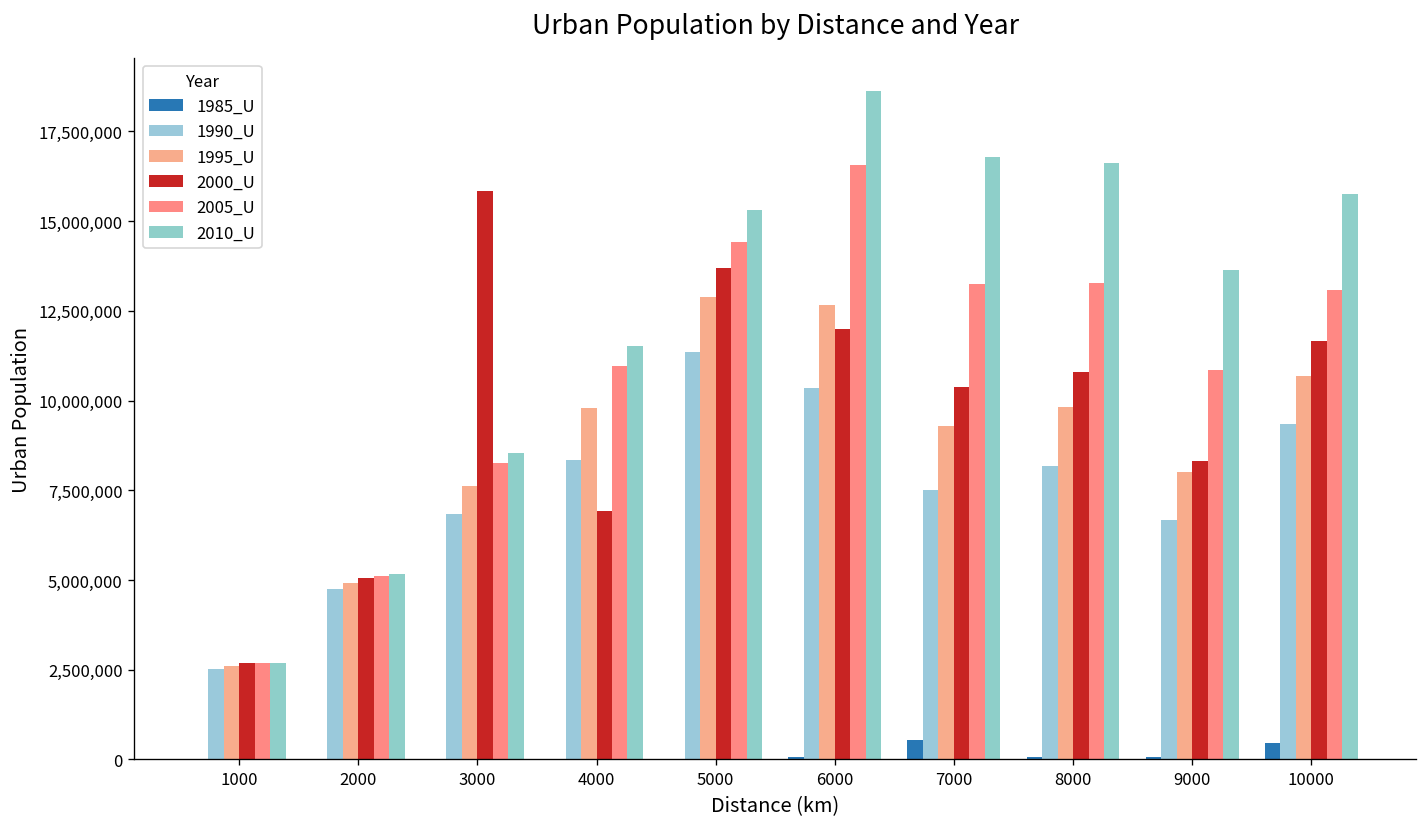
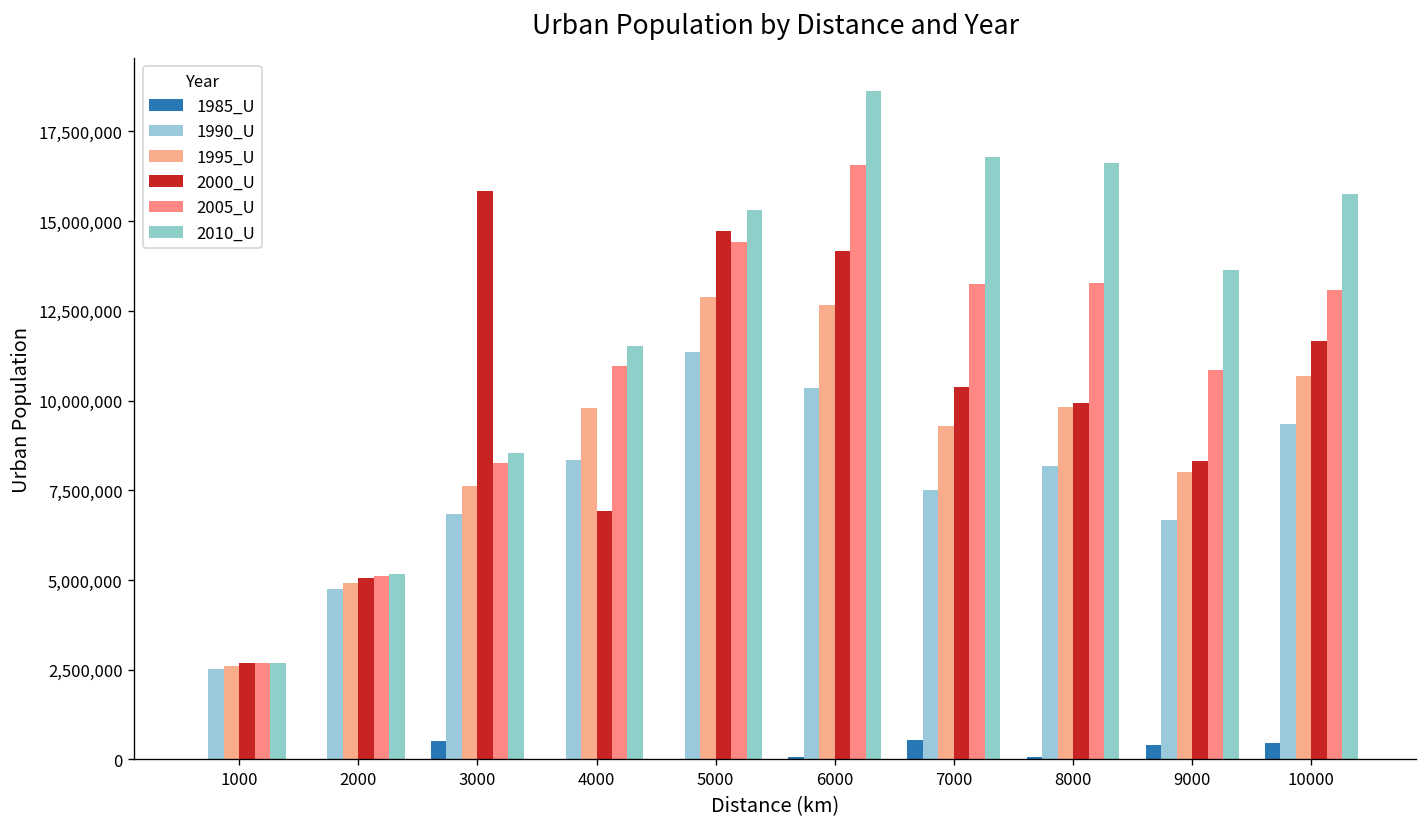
  {
    "1985_U": {
      "1000": "0",
-     "3000": "0",
+     "3000": "500,000",
      "7000": "500,000",
-     "9000": "100,000",
+     "9000": "400,000",
      "10000": "500,000"
    },
    "2000_U": {
      "1000": "2,700,000",
      "2000": "5,100,000",
      "3000": "15,800,000",
      "4000": "6,900,000",
-     "5000": "13,700,000",
-     "6000": "12,000,000",
+     "5000": "14,700,000",
+     "6000": "14,200,000",
      "7000": "10,400,000",
-     "8000": "10,800,000",
+     "8000": "9,900,000",
      "9000": "8,300,000",
      "10000": "11,600,000"
    }
  }
